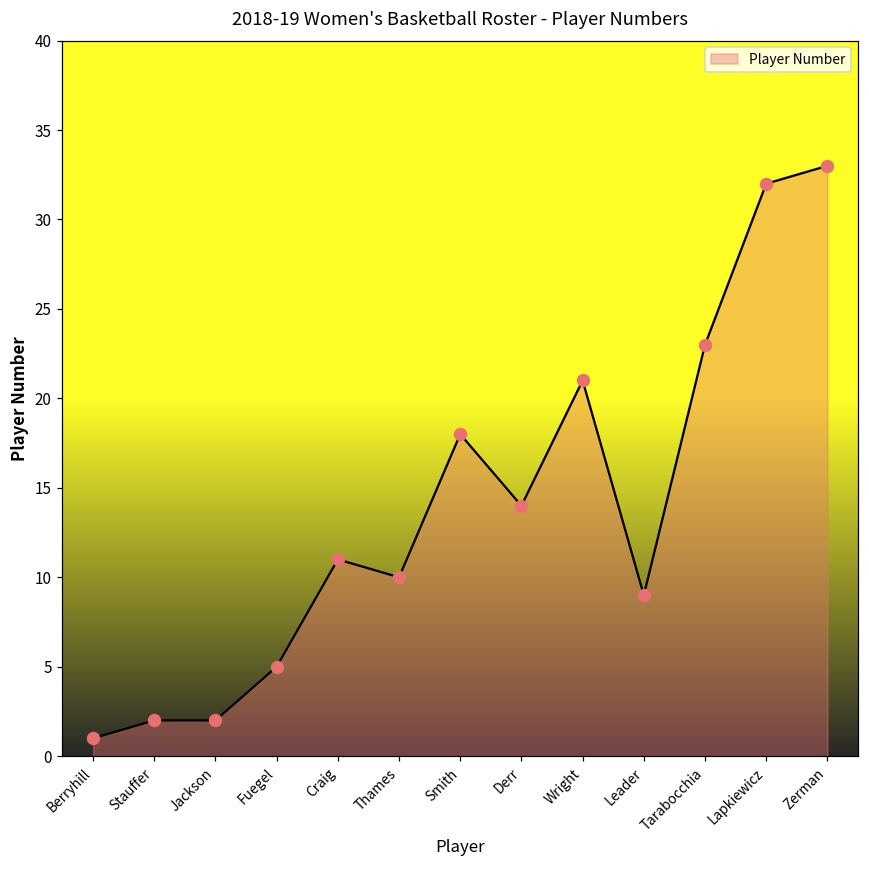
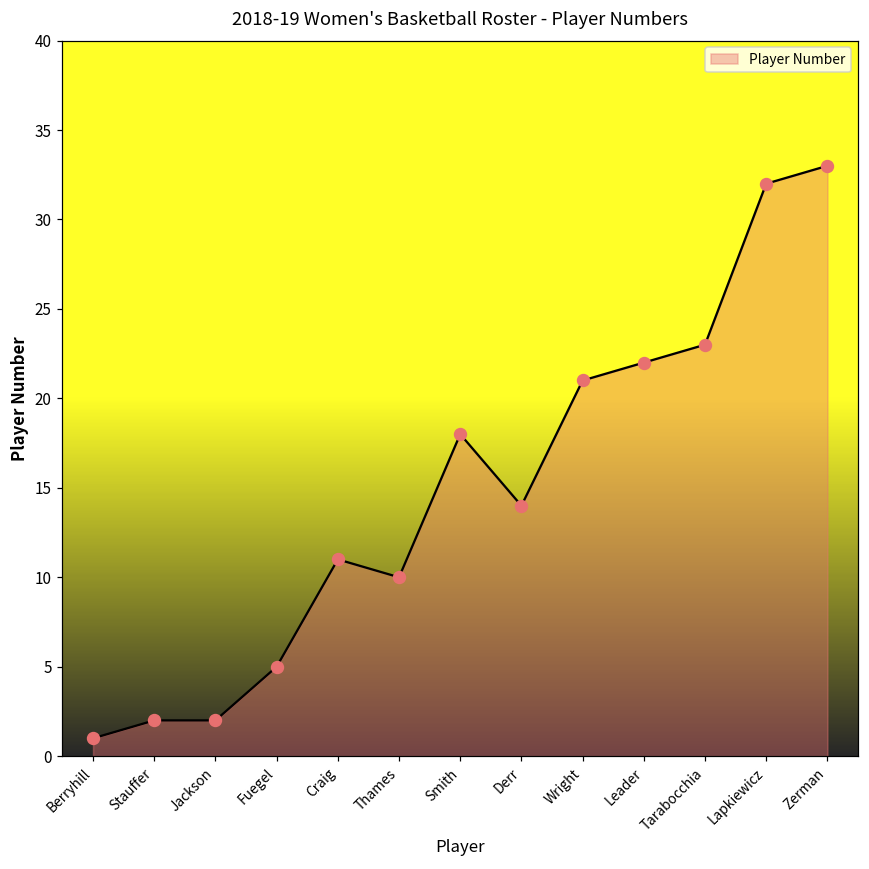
  {
    "Berryhill": 1,
    "Stauffer": 2,
    "Jackson": 2,
    "Fuegel": 5,
    "Craig": 11,
    "Thames": 10,
    "Smith": 18,
    "Derr": 14,
    "Wright": 21,
-   "Leader": 9,
+   "Leader": 22,
    "Tarabocchia": 23,
    "Lapkiewicz": 32,
    "Zerman": 33
  }
